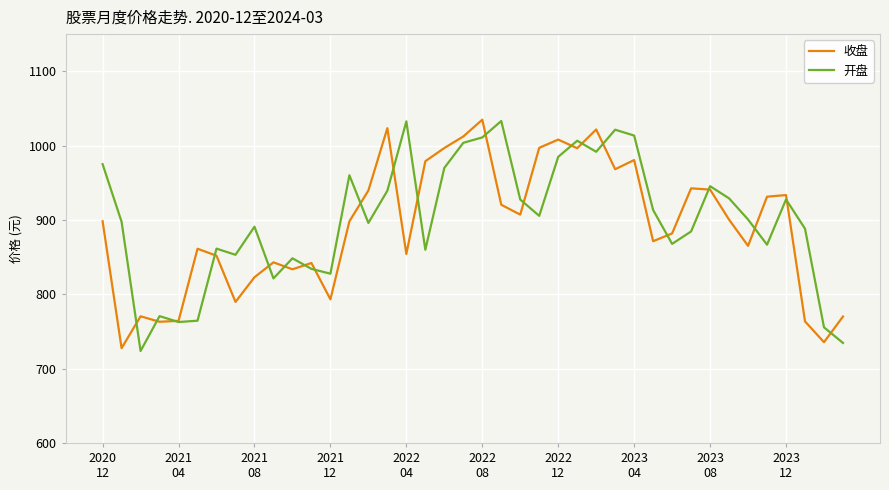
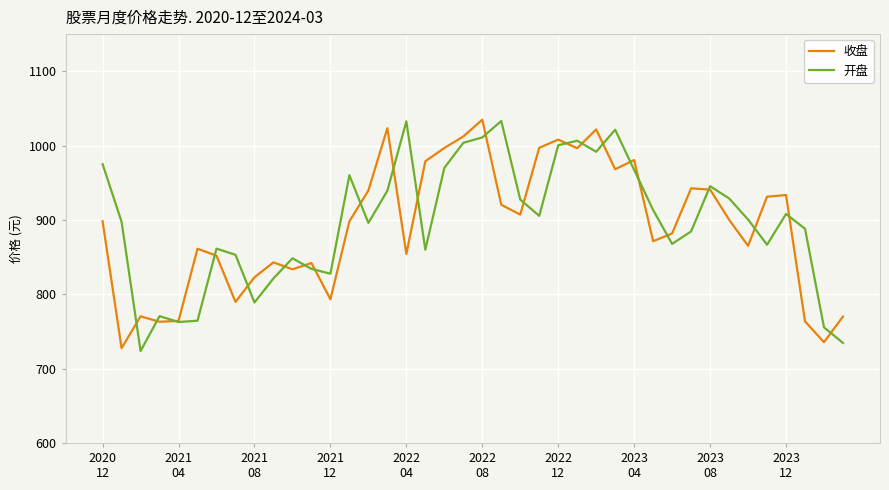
  {
    "收盘": {
      "2020 12": 900,
      "2021 08": 820,
      "2021 12": 790,
      "2022 04": 850,
      "2022 08": 1030,
      "2022 12": 1010,
      "2023 04": 980,
      "2023 08": 940,
      "2023 12": 930
    },
    "开盘": {
      "2020 12": 980,
-     "2021 08": 890,
+     "2021 08": 790,
      "2021 12": 830,
      "2022 04": 1030,
      "2022 08": 1010,
-     "2022 12": 980,
-     "2023 04": 1010,
+     "2022 12": 1000,
+     "2023 04": 970,
      "2023 08": 950,
-     "2023 12": 930
+     "2023 12": 910
    }
  }
